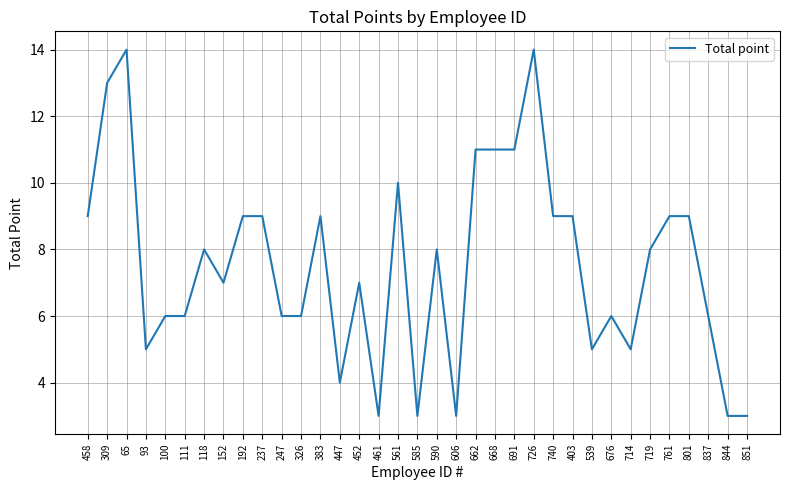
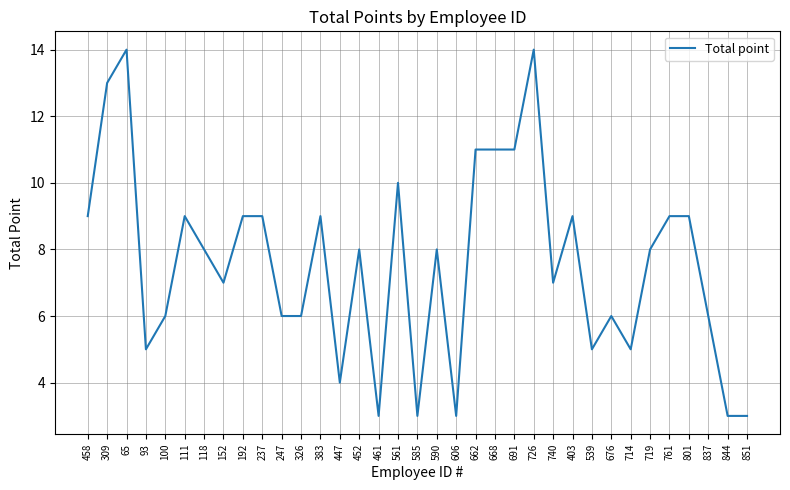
  {
    "458": 9,
    "309": 13,
    "65": 14,
    "93": 5,
    "100": 6,
-   "111": 6,
+   "111": 9,
    "118": 8,
    "152": 7,
    "192": 9,
    "237": 9,
    "247": 6,
    "326": 6,
    "383": 9,
    "447": 4,
-   "452": 7,
+   "452": 8,
    "461": 3,
    "561": 10,
    "585": 3,
    "590": 8,
    "606": 3,
    "662": 11,
    "668": 11,
    "691": 11,
    "726": 14,
-   "740": 9,
+   "740": 7,
    "403": 9,
    "539": 5,
    "676": 6,
    "714": 5,
    "719": 8,
    "761": 9,
    "801": 9,
    "837": 6,
    "844": 3,
    "851": 3
  }
